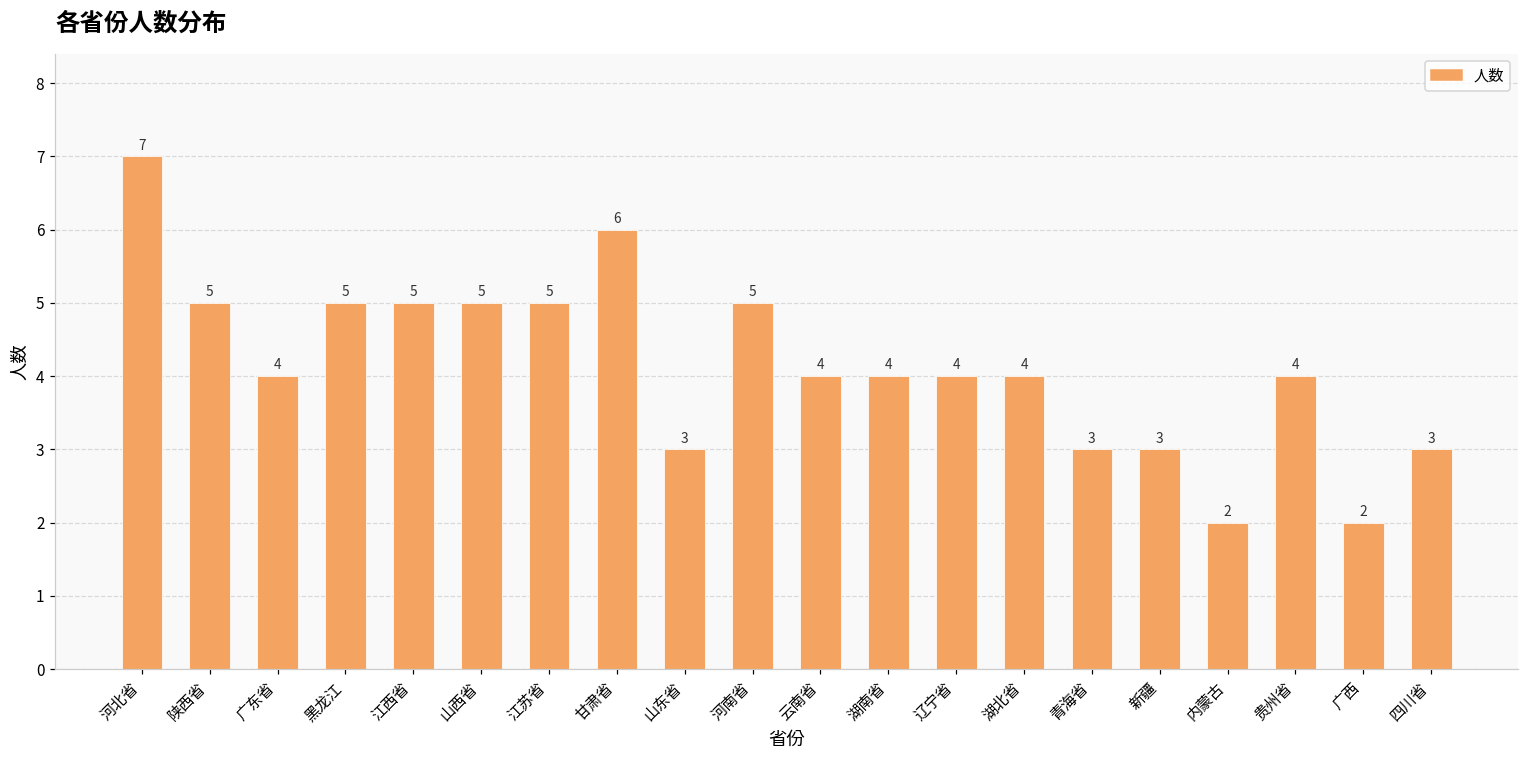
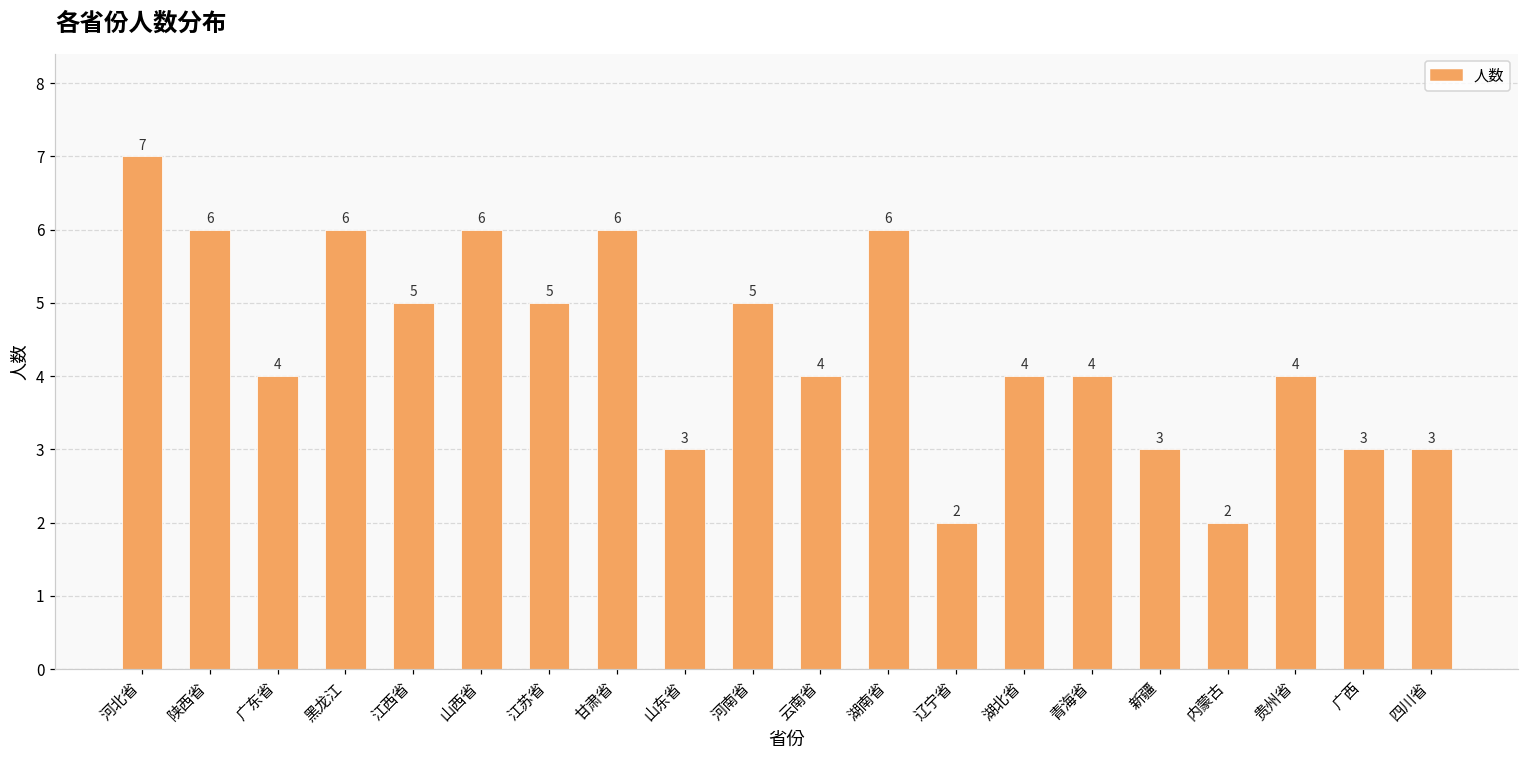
  {
    "河北省": 7,
-   "陕西省": 5,
+   "陕西省": 6,
    "广东省": 4,
-   "黑龙江": 5,
+   "黑龙江": 6,
    "江西省": 5,
-   "山西省": 5,
+   "山西省": 6,
    "江苏省": 5,
    "甘肃省": 6,
    "山东省": 3,
    "河南省": 5,
    "云南省": 4,
-   "湖南省": 4,
-   "辽宁省": 4,
+   "湖南省": 6,
+   "辽宁省": 2,
    "湖北省": 4,
-   "青海省": 3,
+   "青海省": 4,
    "新疆": 3,
    "内蒙古": 2,
    "贵州省": 4,
-   "广西": 2,
+   "广西": 3,
    "四川省": 3
  }
